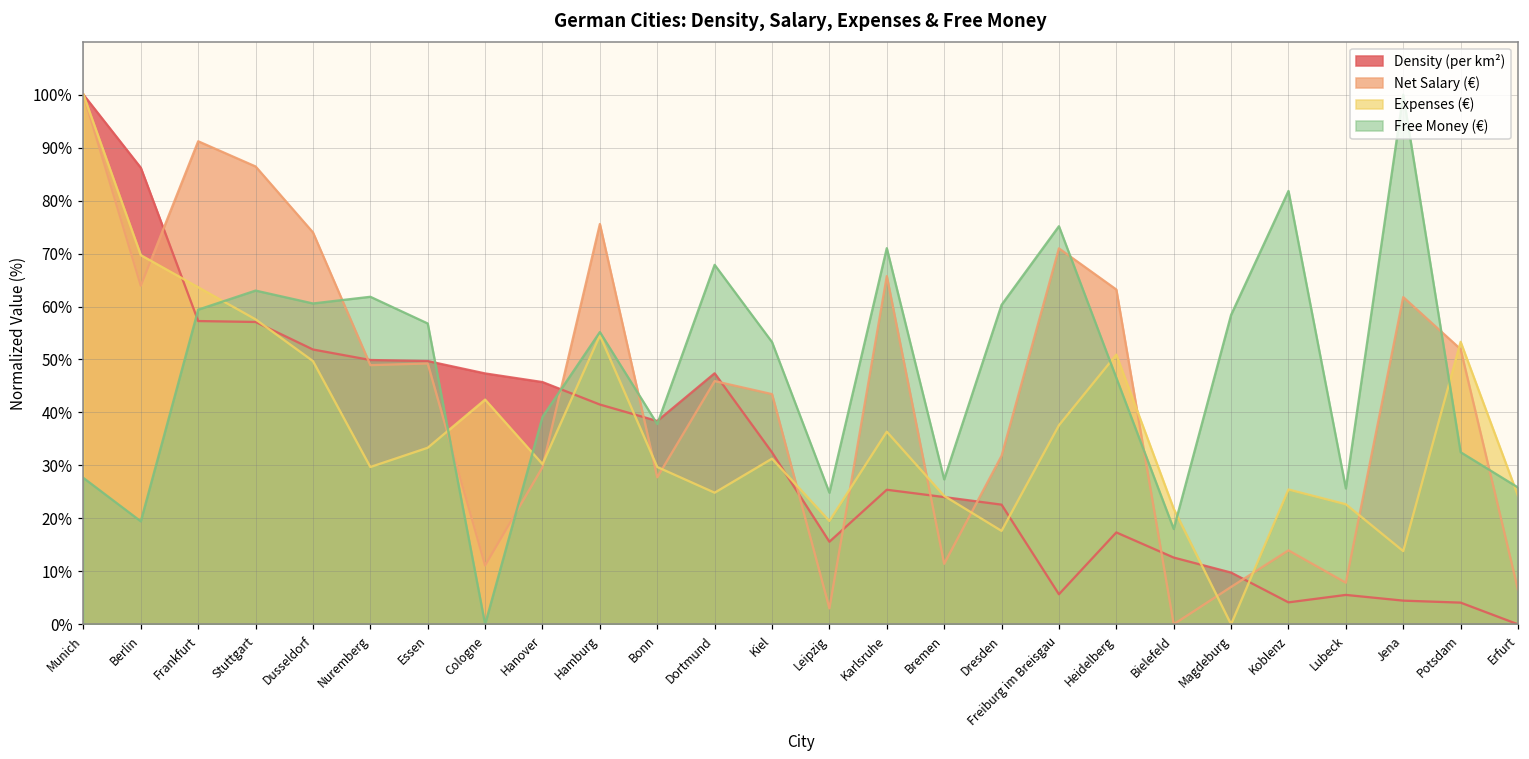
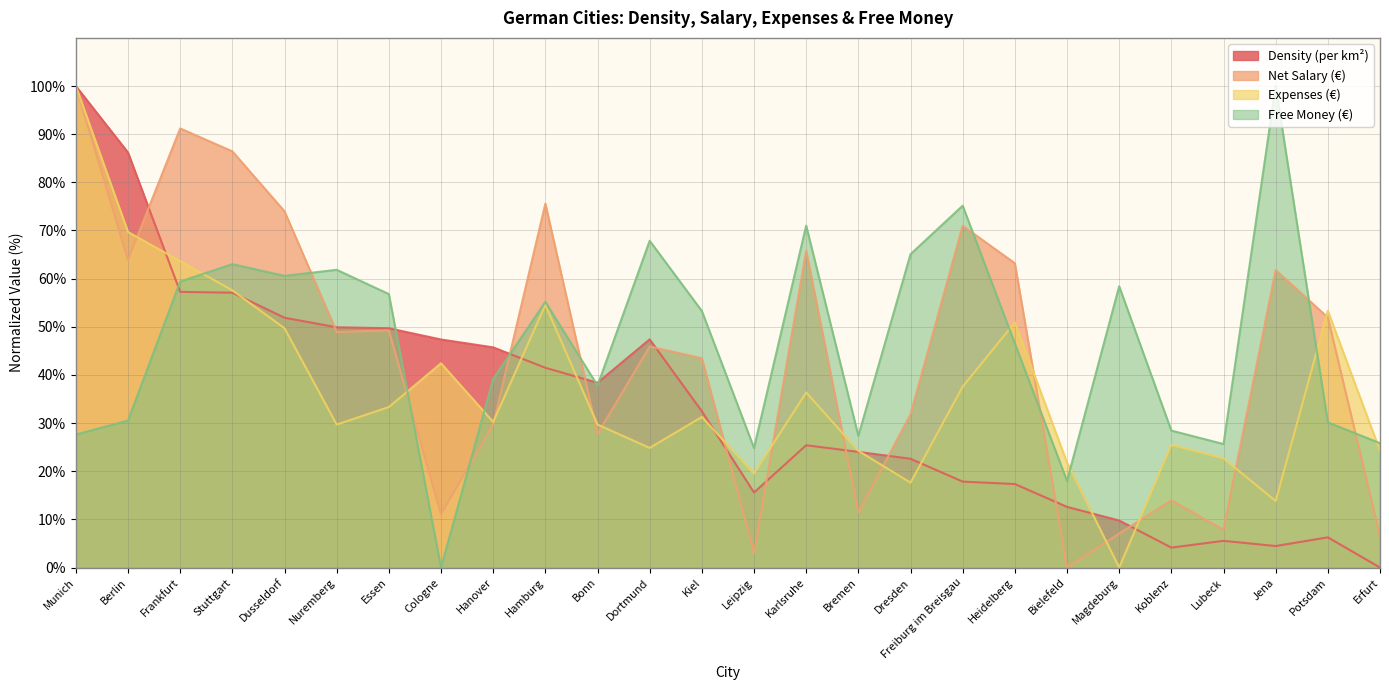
  {
    "Density (per km²)": {
      "Berlin": "86%",
      "Frankfurt": "57%",
      "Dusseldorf": "52%",
      "Nuremberg": "50%",
      "Cologne": "47%",
      "Hanover": "46%",
      "Hamburg": "41%",
      "Bonn": "38%",
      "Dortmund": "47%",
      "Kiel": "32%",
      "Leipzig": "16%",
      "Karlsruhe": "25%",
      "Dresden": "23%",
-     "Freiburg im Breisgau": "6%",
+     "Freiburg im Breisgau": "18%",
      "Heidelberg": "17%",
      "Bielefeld": "13%",
      "Magdeburg": "10%",
      "Koblenz": "4%",
      "Lubeck": "6%",
      "Jena": "4%",
-     "Potsdam": "4%",
+     "Potsdam": "6%",
      "Erfurt": "0%"
    },
    "Free Money (€)": {
      "Munich": "28%",
-     "Berlin": "19%",
+     "Berlin": "31%",
      "Frankfurt": "59%",
      "Stuttgart": "63%",
      "Dusseldorf": "61%",
      "Nuremberg": "62%",
      "Essen": "57%",
      "Cologne": "0%",
      "Hanover": "39%",
      "Hamburg": "55%",
      "Bonn": "38%",
      "Dortmund": "68%",
      "Kiel": "53%",
      "Leipzig": "25%",
      "Karlsruhe": "71%",
      "Bremen": "27%",
-     "Dresden": "60%",
+     "Dresden": "65%",
      "Freiburg im Breisgau": "75%",
      "Heidelberg": "47%",
      "Bielefeld": "18%",
      "Magdeburg": "58%",
-     "Koblenz": "82%",
+     "Koblenz": "28%",
      "Lubeck": "26%",
-     "Potsdam": "32%",
+     "Potsdam": "30%",
      "Erfurt": "26%"
    }
  }
